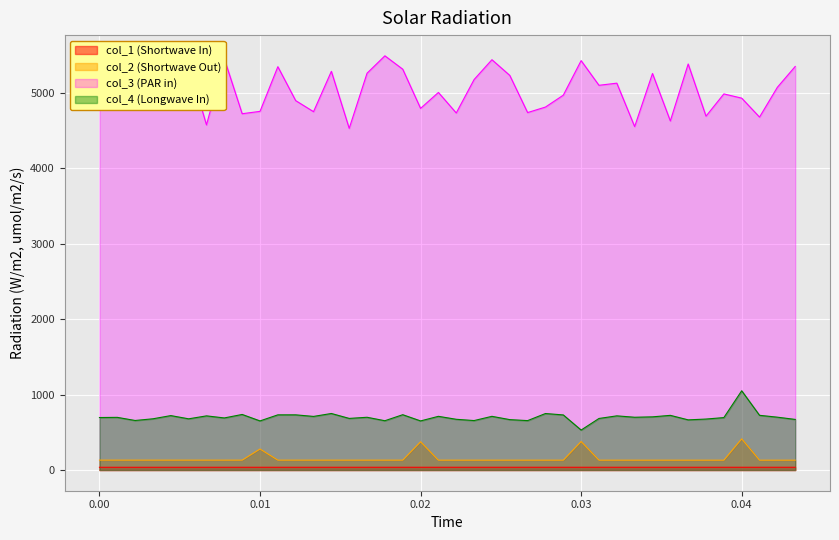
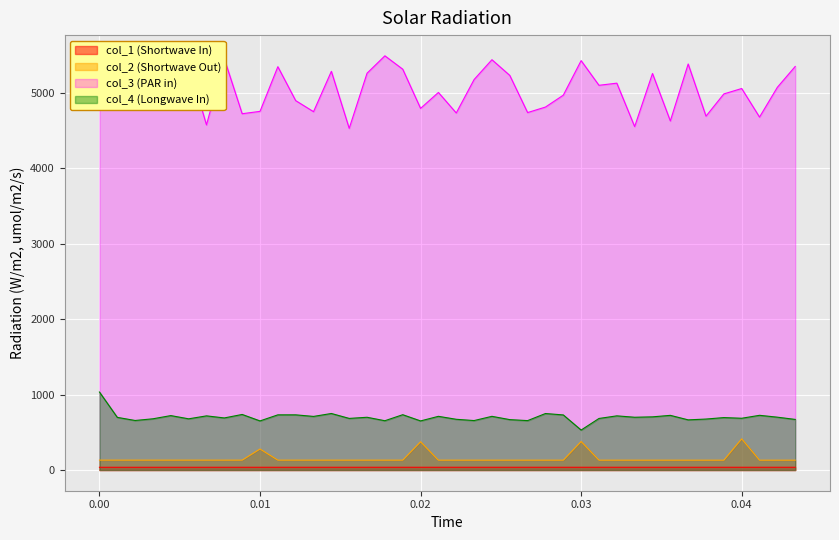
  {
    "col_1 (Shortwave In)": {
      "0.00": 0,
      "0.01": 0,
      "0.02": 0,
      "0.03": 0,
      "0.04": 0
    },
    "col_2 (Shortwave Out)": {
      "0.00": 100,
      "0.01": 300,
      "0.02": 400,
      "0.03": 400,
      "0.04": 400
    },
    "col_3 (PAR in)": {
      "0.01": 4800,
      "0.02": 4800,
      "0.03": 5400,
-     "0.04": 4900
+     "0.04": 5100
    },
    "col_4 (Longwave In)": {
-     "0.00": 700,
+     "0.00": 1000,
      "0.01": 700,
      "0.02": 700,
      "0.03": 500,
-     "0.04": 1100
+     "0.04": 700
    }
  }
